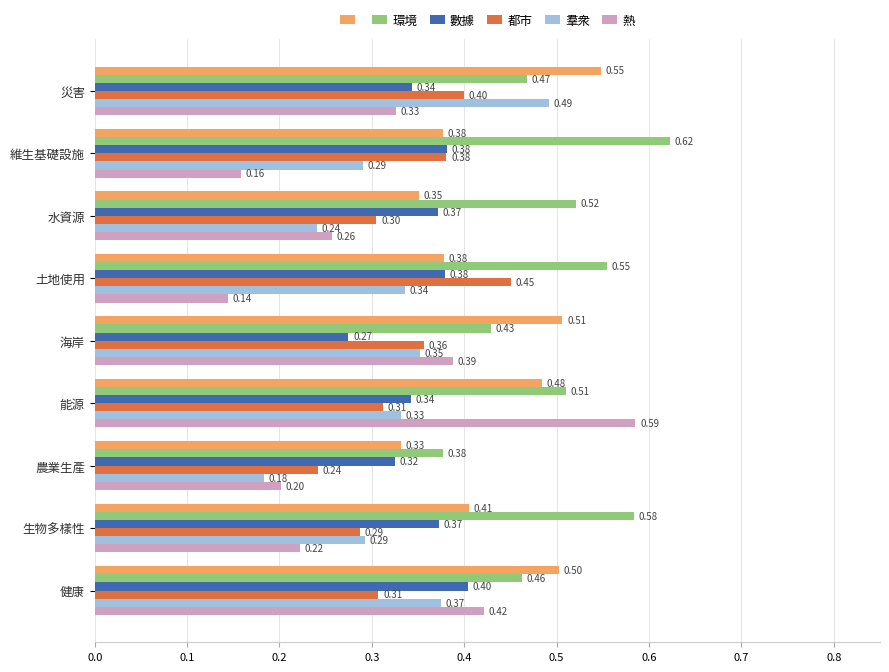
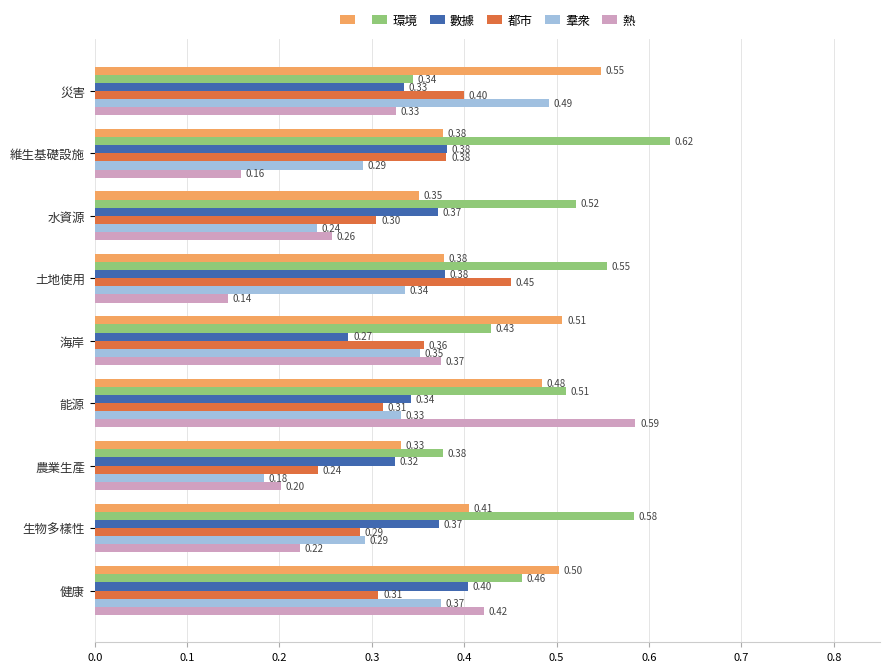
  {
    "​": {
      "災害": 0.55,
      "維生基礎設施": 0.38,
      "水資源": 0.35,
      "土地使用": 0.38,
      "海岸": 0.51,
      "能源": 0.48,
      "農業生產": 0.33,
      "生物多樣性": 0.41,
      "健康": 0.50
    },
    "環境": {
-     "災害": 0.47,
+     "災害": 0.34,
      "維生基礎設施": 0.62,
      "水資源": 0.52,
      "土地使用": 0.55,
      "海岸": 0.43,
      "能源": 0.51,
      "農業生產": 0.38,
      "生物多樣性": 0.58,
      "健康": 0.46
    },
    "數據": {
-     "災害": 0.34,
+     "災害": 0.33,
      "水資源": 0.37,
      "土地使用": 0.38,
      "海岸": 0.27,
      "能源": 0.34,
      "農業生產": 0.32,
      "生物多樣性": 0.37,
      "健康": 0.40
    },
    "都市": {
      "災害": 0.40,
      "水資源": 0.30,
      "土地使用": 0.45,
      "能源": 0.31,
      "農業生產": 0.24,
      "健康": 0.31
    },
    "羣衆": {
      "災害": 0.49,
      "維生基礎設施": 0.29,
      "水資源": 0.24,
      "土地使用": 0.34,
      "能源": 0.33,
      "農業生產": 0.18,
      "生物多樣性": 0.29,
      "健康": 0.37
    },
    "熱": {
      "災害": 0.33,
      "維生基礎設施": 0.16,
      "水資源": 0.26,
      "土地使用": 0.14,
-     "海岸": 0.39,
+     "海岸": 0.37,
      "能源": 0.59,
      "農業生產": 0.20,
      "生物多樣性": 0.22,
      "健康": 0.42
    }
  }
